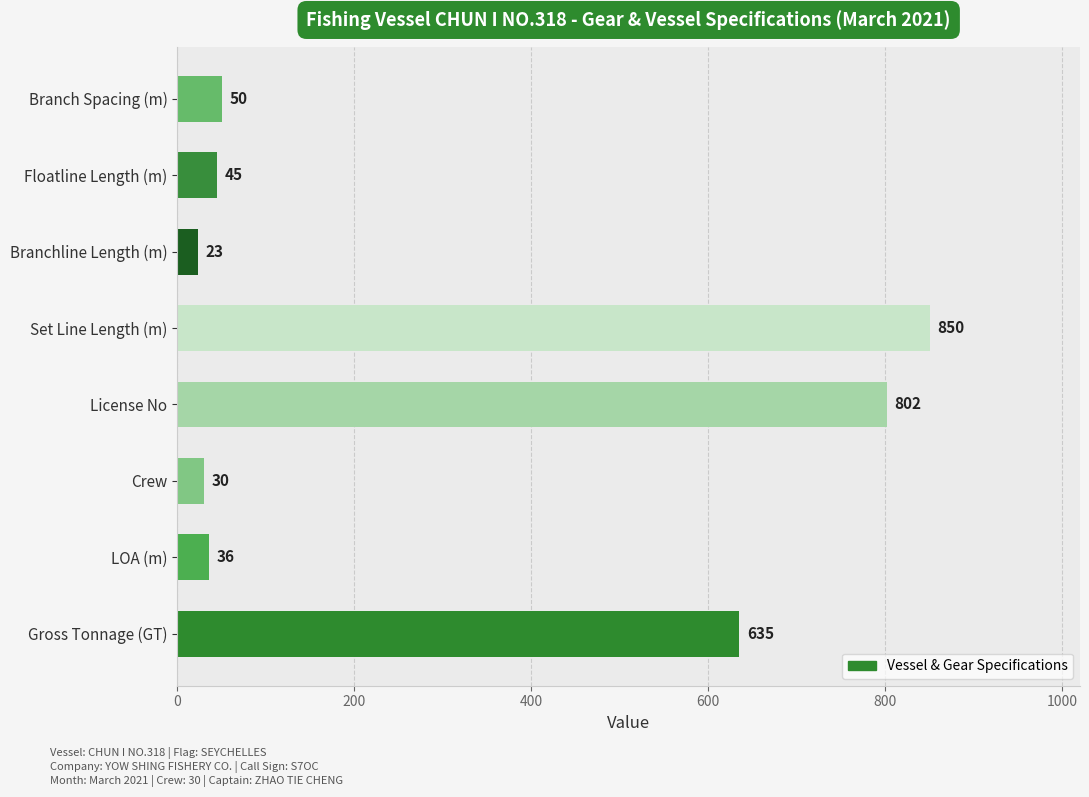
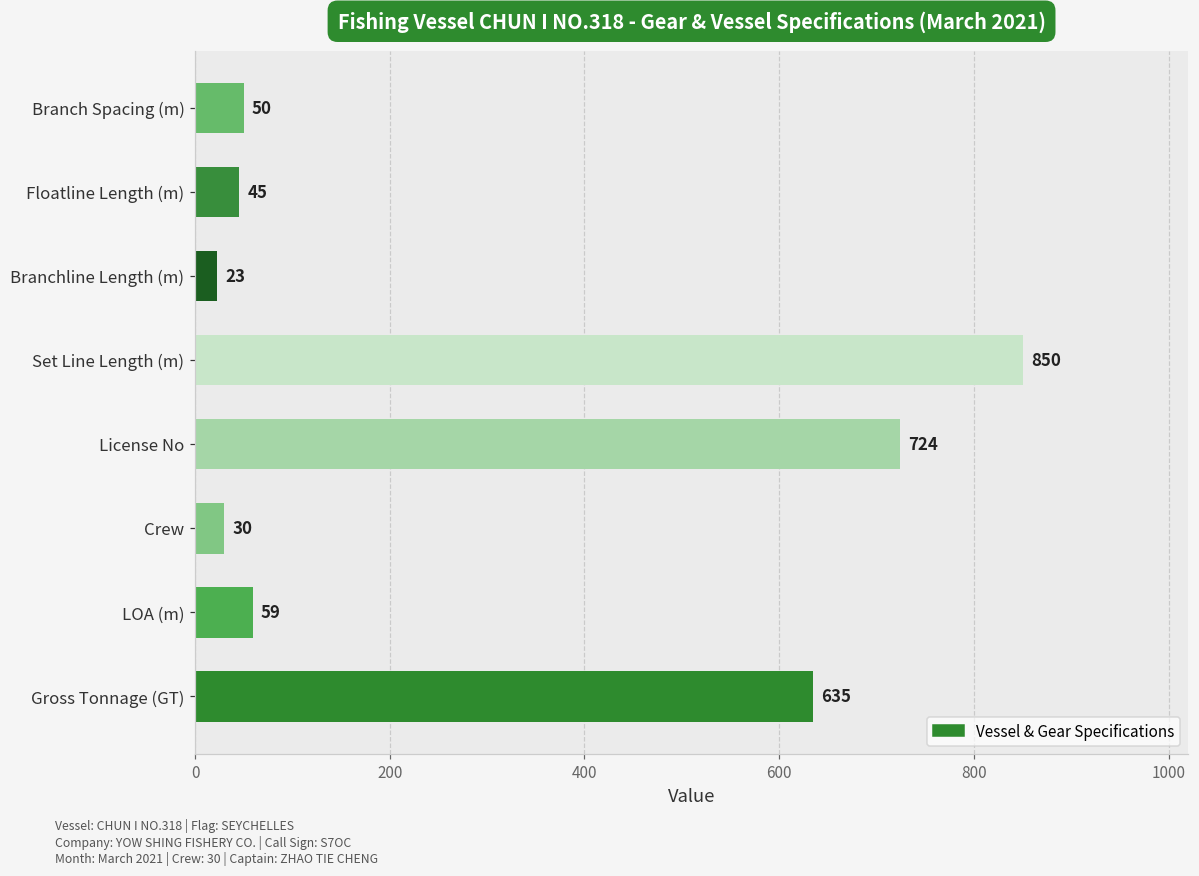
  {
    "Branch Spacing (m)": 50,
    "Floatline Length (m)": 45,
    "Branchline Length (m)": 23,
    "Set Line Length (m)": 850,
-   "License No": 802,
+   "License No": 724,
    "Crew": 30,
-   "LOA (m)": 36,
+   "LOA (m)": 59,
    "Gross Tonnage (GT)": 635
  }
